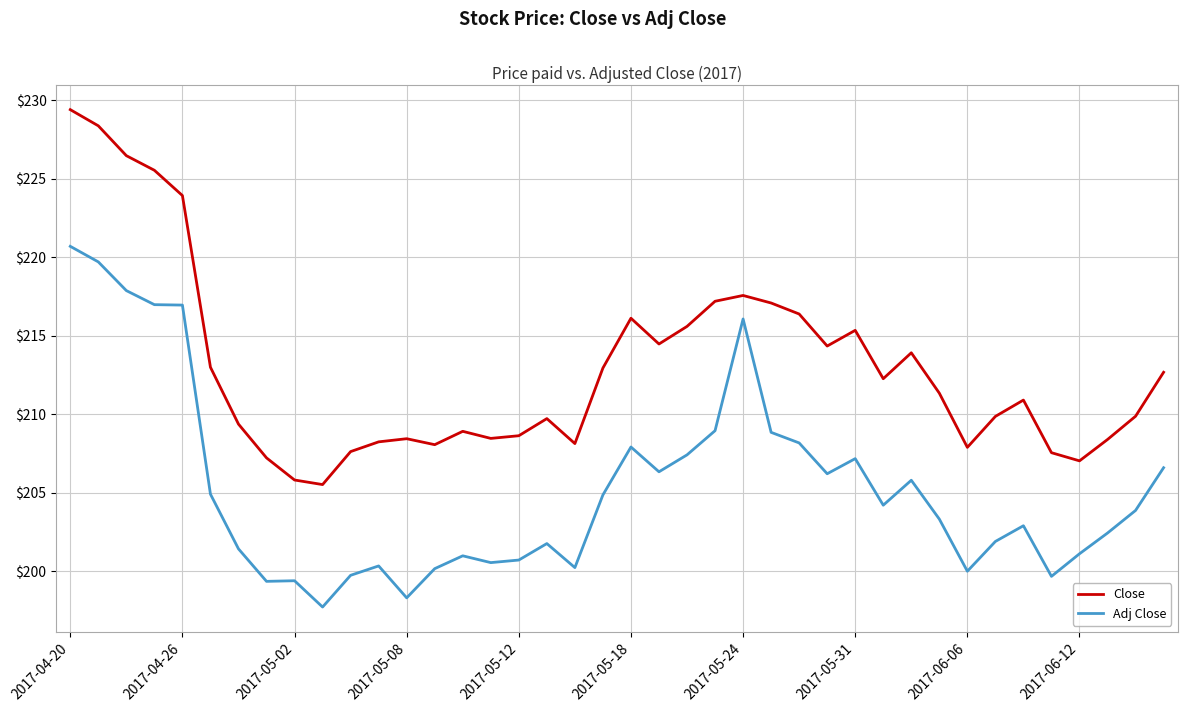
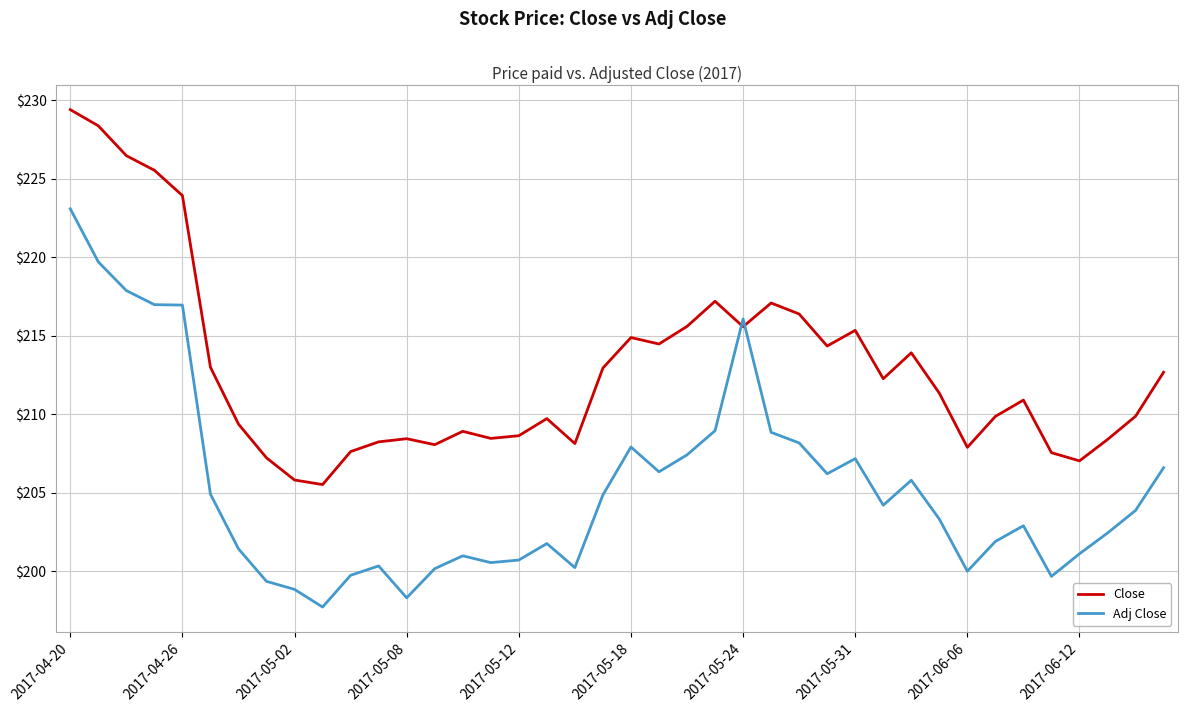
  {
    "Close": {
      "2017-04-20": "$229.4",
      "2017-04-26": "$223.9",
      "2017-05-02": "$205.8",
      "2017-05-08": "$208.4",
      "2017-05-12": "$208.6",
-     "2017-05-18": "$216.1",
-     "2017-05-24": "$217.6",
+     "2017-05-18": "$214.9",
+     "2017-05-24": "$215.6",
      "2017-05-31": "$215.4",
      "2017-06-06": "$207.9",
      "2017-06-12": "$207.0"
    },
    "Adj Close": {
-     "2017-04-20": "$220.7",
+     "2017-04-20": "$223.1",
      "2017-04-26": "$217.0",
-     "2017-05-02": "$199.4",
+     "2017-05-02": "$198.9",
      "2017-05-08": "$198.3",
      "2017-05-12": "$200.7",
      "2017-05-18": "$207.9",
      "2017-05-24": "$216.1",
      "2017-05-31": "$207.2",
      "2017-06-06": "$200.0",
      "2017-06-12": "$201.1"
    }
  }
